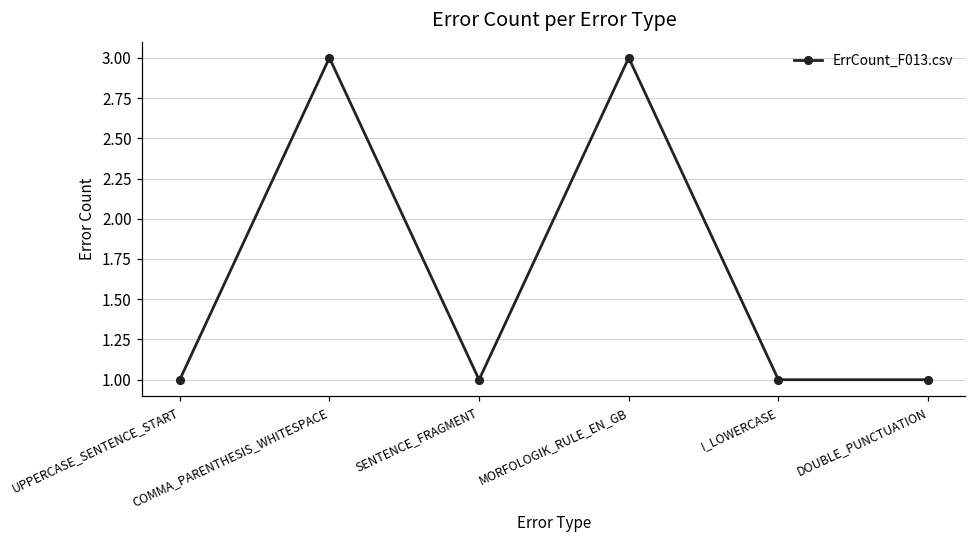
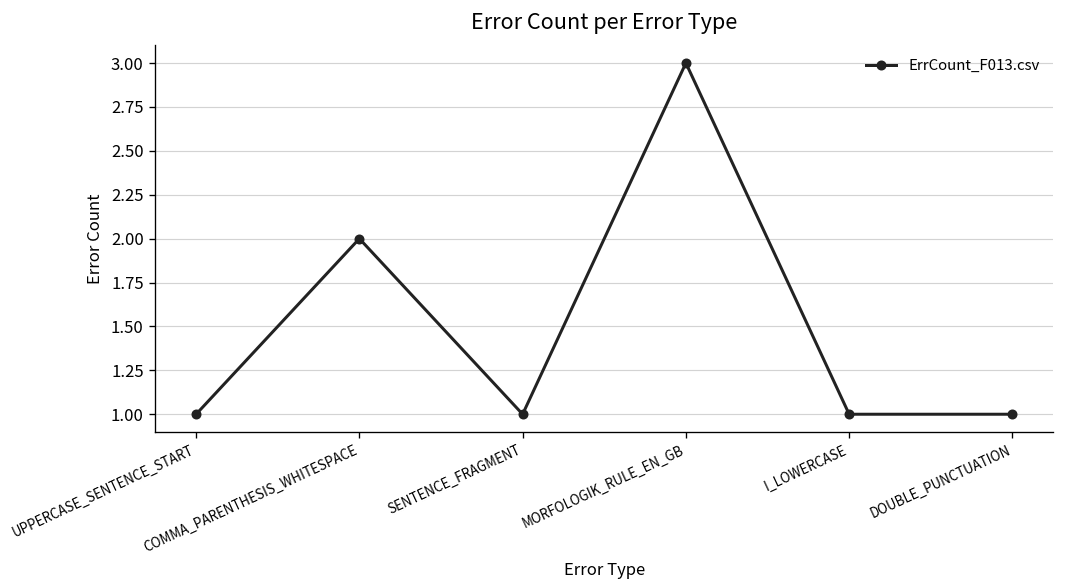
  {
    "UPPERCASE_SENTENCE_START": 1,
-   "COMMA_PARENTHESIS_WHITESPACE": 3,
+   "COMMA_PARENTHESIS_WHITESPACE": 2,
    "SENTENCE_FRAGMENT": 1,
    "MORFOLOGIK_RULE_EN_GB": 3,
    "I_LOWERCASE": 1,
    "DOUBLE_PUNCTUATION": 1
  }
